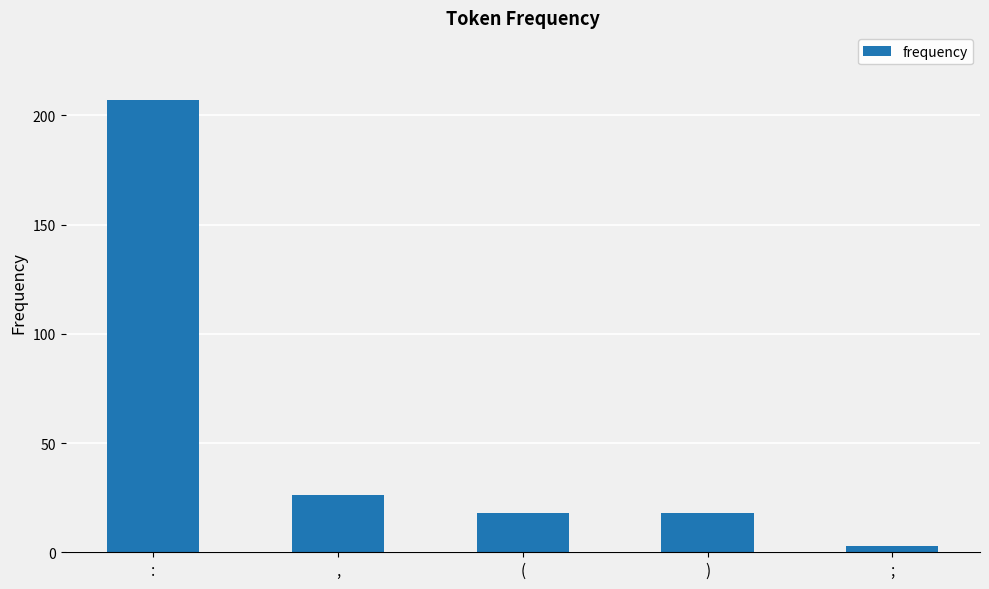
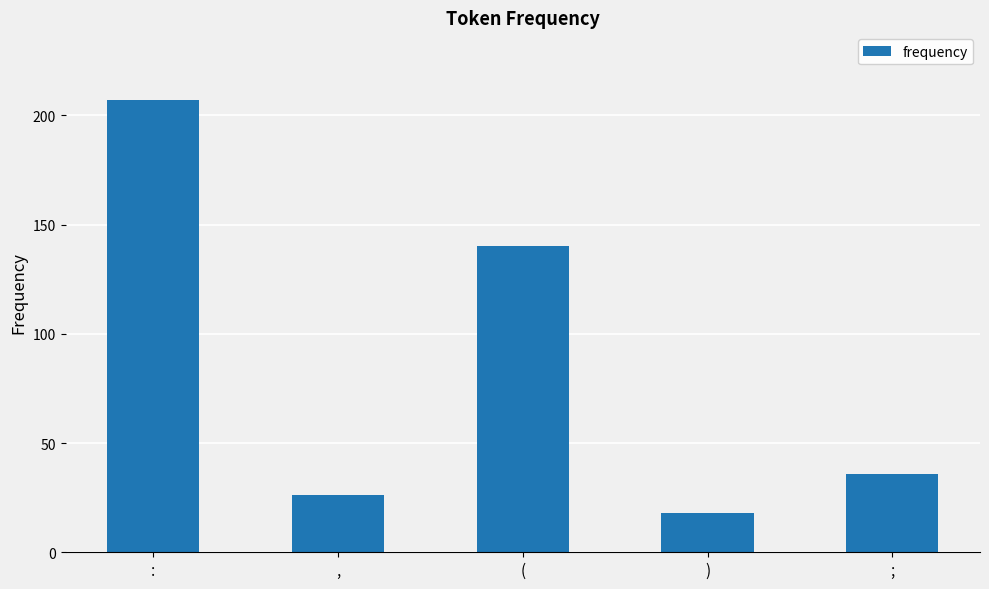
  {
    ":": 207,
    ",": 26,
-   "(": 18,
+   "(": 140,
    ")": 18,
-   ";": 3
+   ";": 36
  }
